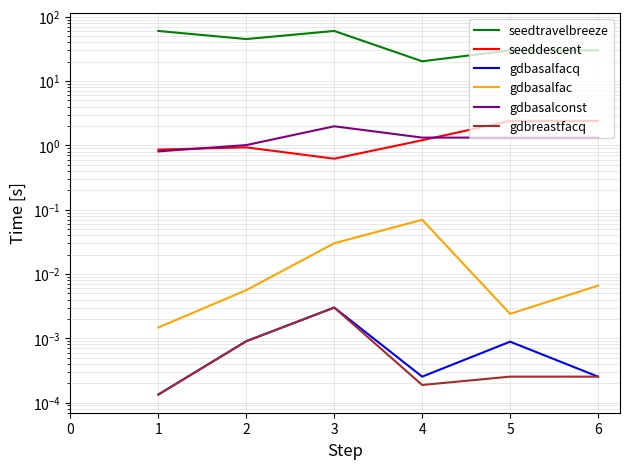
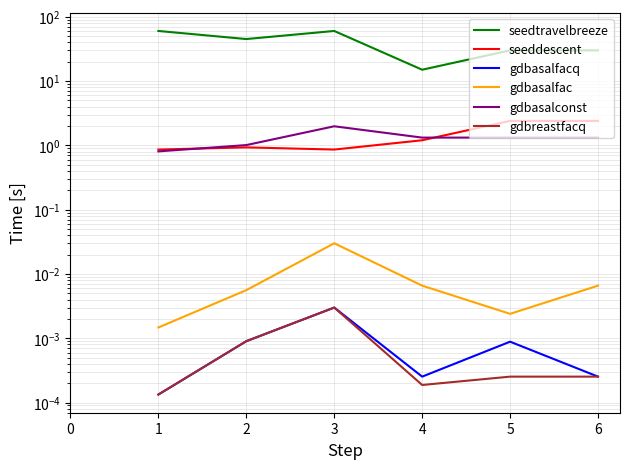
  {
    "seedtravelbreeze": {
      "1": 60,
      "2": 50,
      "3": 60,
-     "4": 20
+     "4": 15
    },
    "seeddescent": {
-     "3": 0.6,
+     "3": 0.9,
      "4": 1.2
    },
    "gdbasalfacq": {
      "4": 0.00025,
      "5": 0.0009
    },
    "gdbasalfac": {
      "1": 0.0015,
      "2": 0.006,
      "3": 0.03,
-     "4": 0.07,
+     "4": 0.007,
      "5": 0.0024,
      "6": 0.007
    },
    "gdbasalconst": {
      "3": 2.0,
      "4": 1.3
    },
    "gdbreastfacq": {
      "4": 0.00019,
      "5": 0.00025
    }
  }
